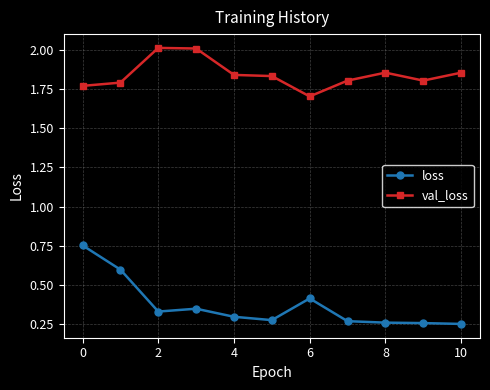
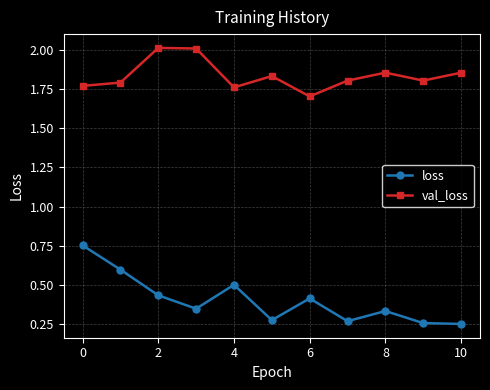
  {
    "loss": {
      "0": 0.75,
-     "2": 0.33,
-     "4": 0.30,
+     "2": 0.43,
+     "4": 0.50,
      "6": 0.41,
-     "8": 0.26,
+     "8": 0.33,
      "10": 0.25
    },
    "val_loss": {
      "0": 1.77,
      "2": 2.01,
-     "4": 1.84,
+     "4": 1.76,
      "6": 1.70,
      "8": 1.86,
      "10": 1.86
    }
  }
